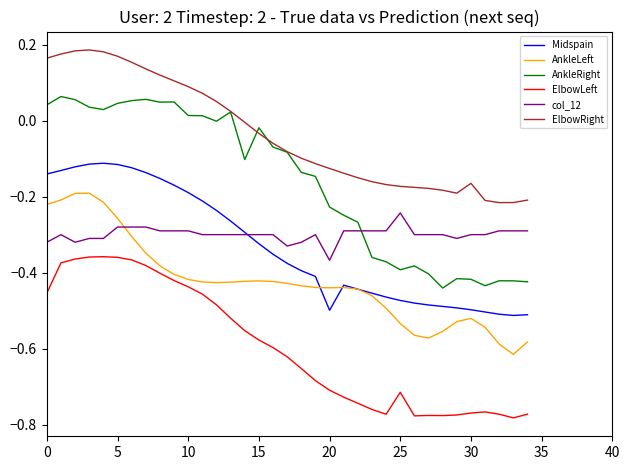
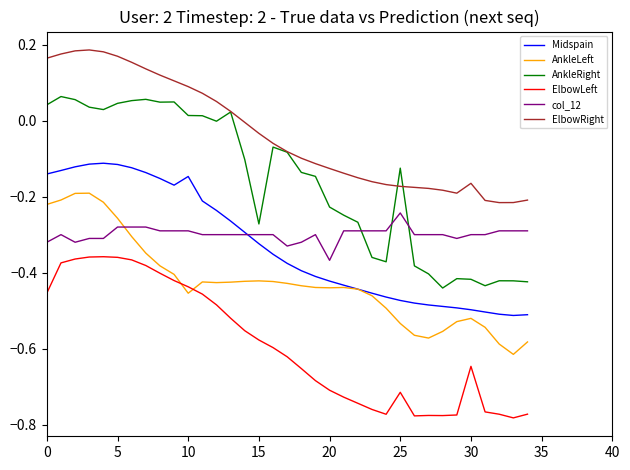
  {
    "Midspain": {
      "0": -0.14,
      "5": -0.12,
-     "10": -0.19,
+     "10": -0.15,
      "15": -0.32,
-     "20": -0.50,
+     "20": -0.42,
      "25": -0.47,
      "30": -0.50
    },
    "AnkleLeft": {
      "0": -0.22,
      "5": -0.26,
-     "10": -0.42,
+     "10": -0.45,
      "15": -0.42,
      "20": -0.44,
      "25": -0.53,
      "30": -0.52
    },
    "AnkleRight": {
      "0": 0.04,
      "5": 0.05,
      "10": 0.01,
-     "15": -0.02,
+     "15": -0.27,
      "20": -0.23,
-     "25": -0.39,
+     "25": -0.12,
      "30": -0.42
    },
    "ElbowLeft": {
      "0": -0.45,
      "5": -0.36,
      "10": -0.44,
      "15": -0.58,
      "20": -0.71,
      "25": -0.71,
-     "30": -0.77
+     "30": -0.65
    },
    "col_12": {
      "0": -0.32,
      "5": -0.28,
      "10": -0.29,
      "15": -0.30,
      "20": -0.37,
      "25": -0.24,
      "30": -0.30
    },
    "ElbowRight": {
      "0": 0.16,
      "5": 0.17,
      "10": 0.09,
      "15": -0.03,
      "20": -0.13,
      "25": -0.17,
      "30": -0.16
    }
  }
